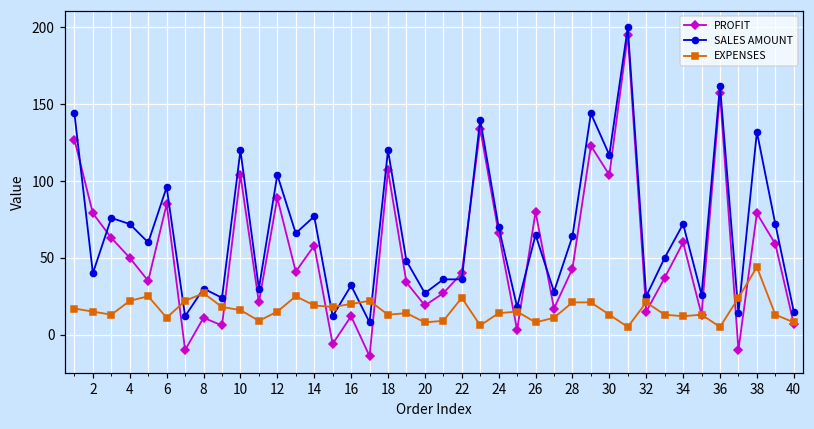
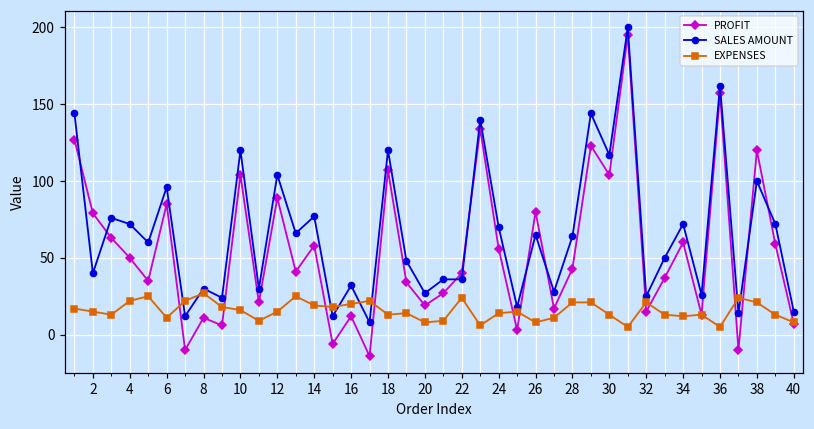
  {
    "PROFIT": {
      "2": 79,
      "4": 50,
      "6": 85,
      "8": 11,
      "10": 104,
      "12": 89,
      "14": 58,
      "16": 12,
      "18": 107,
      "20": 19,
      "22": 40,
-     "24": 66,
+     "24": 56,
      "26": 80,
      "28": 43,
      "30": 104,
      "32": 15,
      "34": 60,
      "36": 157,
-     "38": 79
+     "38": 120
    },
    "SALES AMOUNT": {
      "2": 40,
      "4": 72,
      "6": 96,
      "8": 30,
      "10": 120,
      "12": 104,
      "14": 77,
      "16": 32,
      "18": 120,
      "20": 27,
      "22": 36,
      "24": 70,
      "26": 65,
      "28": 64,
      "30": 117,
      "32": 25,
      "34": 72,
      "36": 162,
-     "38": 132,
+     "38": 100,
      "40": 15
    },
    "EXPENSES": {
      "2": 15,
      "4": 22,
      "6": 11,
      "8": 27,
      "10": 16,
      "12": 15,
      "14": 19,
      "16": 20,
      "18": 13,
      "20": 8,
      "22": 24,
      "24": 14,
      "26": 8,
      "28": 21,
      "30": 13,
      "32": 21,
      "34": 12,
      "36": 5,
-     "38": 44
+     "38": 21
    }
  }
